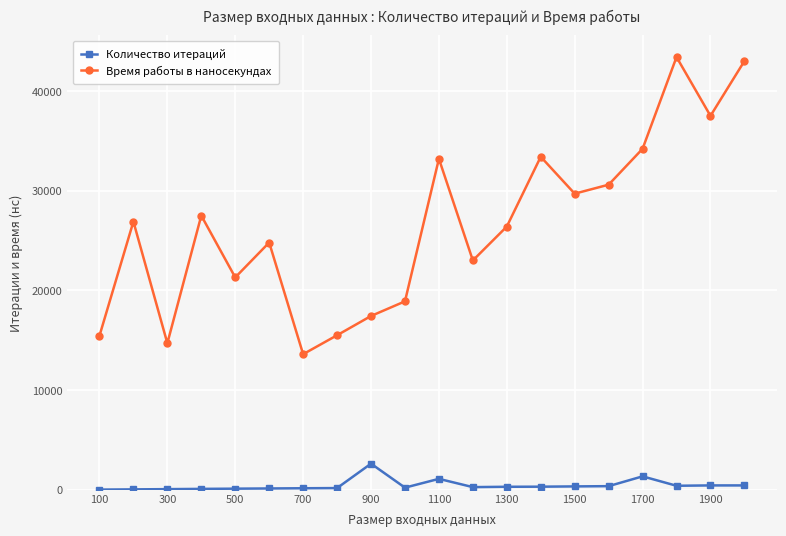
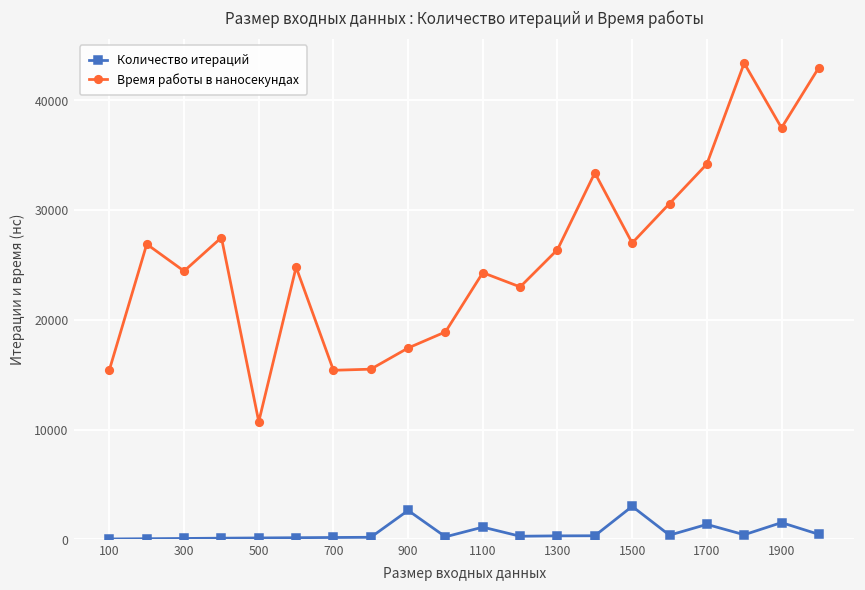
  {
    "Количество итераций": {
      "100": 0,
      "300": 0,
      "500": 0,
      "700": 0,
      "900": 3000,
      "1100": 1000,
      "1300": 0,
-     "1500": 0,
+     "1500": 3000,
      "1700": 1000,
-     "1900": 0
+     "1900": 2000
    },
    "Время работы в наносекундах": {
      "100": 15000,
-     "300": 15000,
-     "500": 21000,
-     "700": 14000,
+     "300": 24000,
+     "500": 11000,
+     "700": 15000,
      "900": 17000,
-     "1100": 33000,
+     "1100": 24000,
      "1300": 26000,
-     "1500": 30000,
+     "1500": 27000,
      "1700": 34000,
      "1900": 38000
    }
  }
